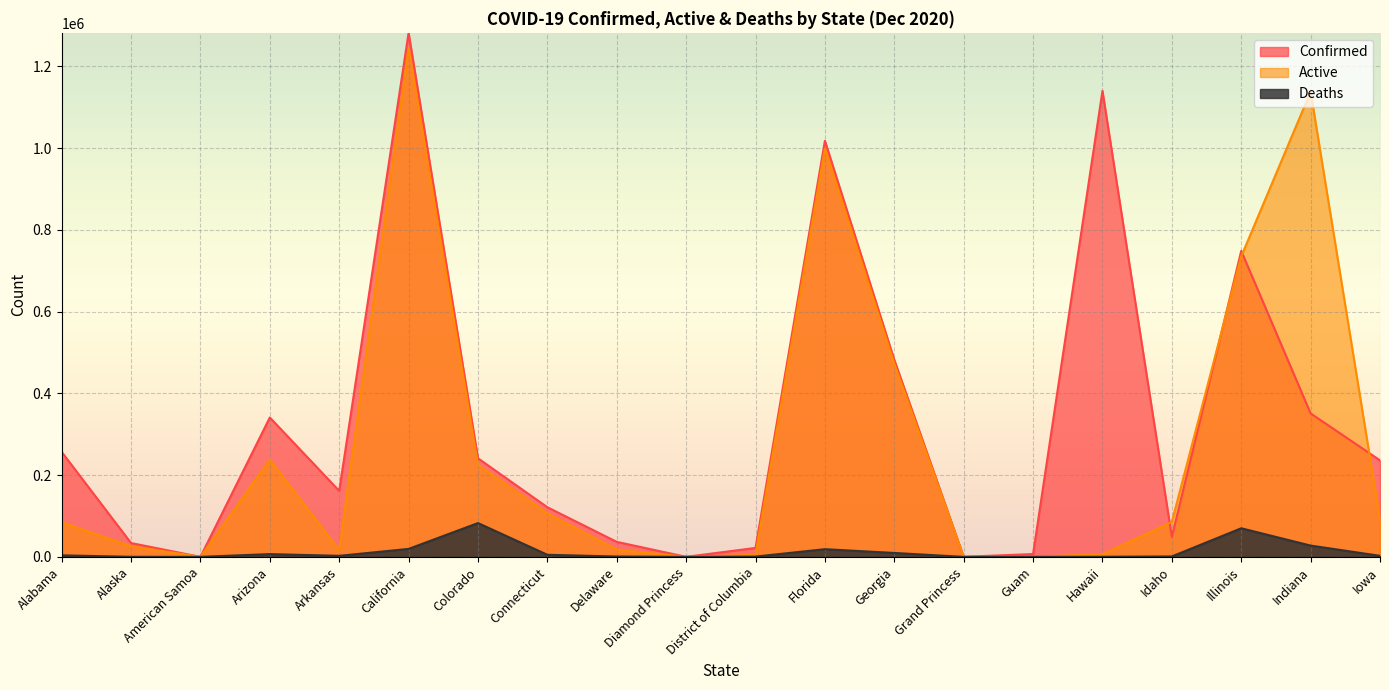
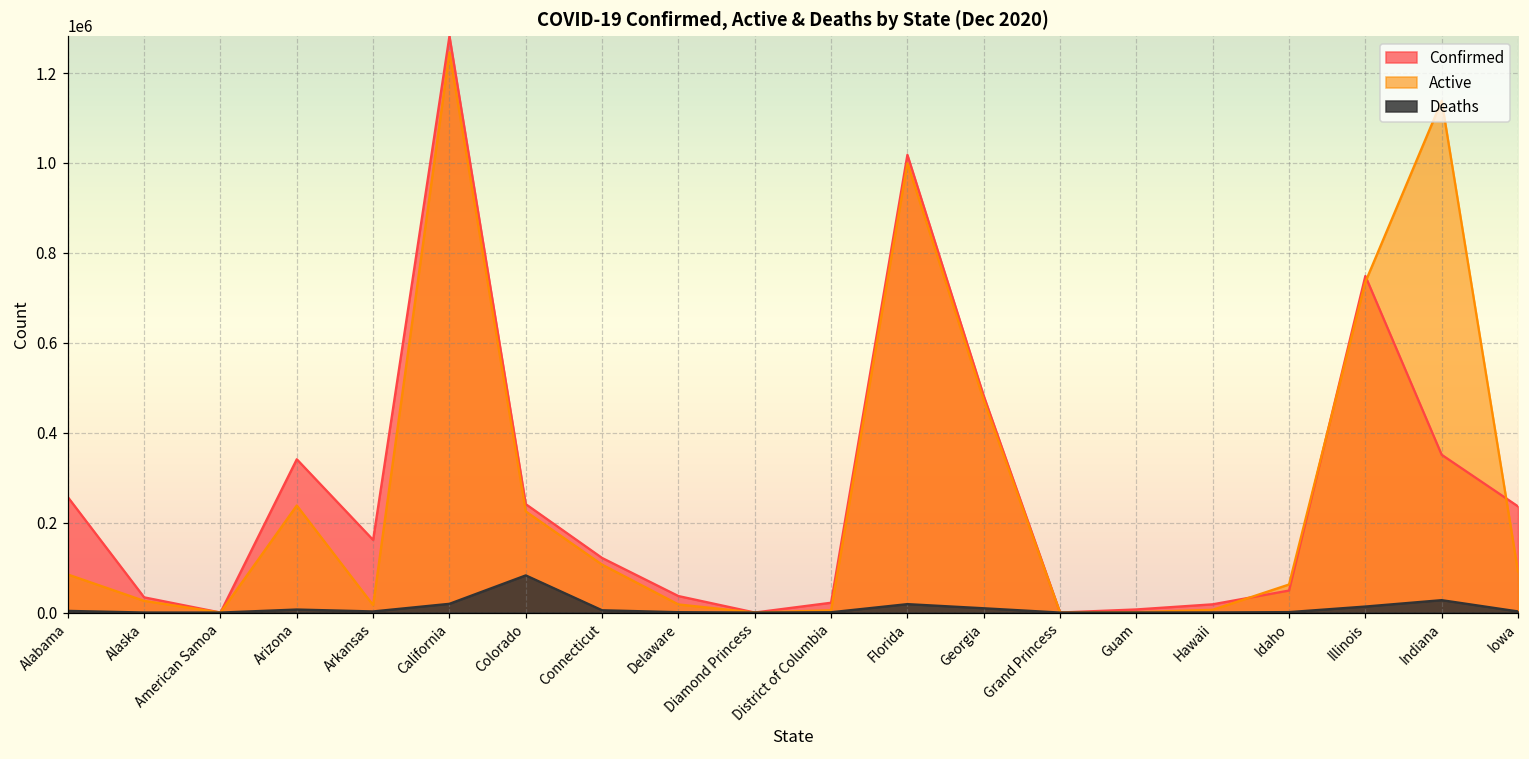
  {
    "Confirmed": {
      "Alabama": 260000,
      "Alaska": 30000,
      "Arizona": 340000,
      "Arkansas": 160000,
      "California": 1280000,
      "Colorado": 240000,
      "Connecticut": 120000,
      "Delaware": 40000,
      "District of Columbia": 20000,
      "Florida": 1020000,
      "Georgia": 480000,
-     "Hawaii": 1140000,
+     "Hawaii": 20000,
      "Idaho": 50000,
      "Illinois": 750000,
      "Indiana": 350000,
      "Iowa": 240000
    },
    "Active": {
      "Alabama": 80000,
      "Alaska": 30000,
      "Arizona": 240000,
      "Arkansas": 20000,
      "California": 1250000,
      "Colorado": 220000,
      "Connecticut": 110000,
      "Delaware": 20000,
      "Florida": 1000000,
      "Georgia": 470000,
-     "Idaho": 90000,
+     "Idaho": 60000,
      "Illinois": 740000,
      "Iowa": 90000
    },
    "Deaths": {
      "Alabama": 0,
      "Alaska": 0,
      "Arizona": 10000,
      "Arkansas": 0,
      "California": 20000,
      "Colorado": 80000,
      "Connecticut": 10000,
      "Delaware": 0,
      "Florida": 20000,
      "Georgia": 10000,
      "Idaho": 0,
-     "Illinois": 70000,
+     "Illinois": 10000,
      "Indiana": 30000,
      "Iowa": 0
    }
  }
